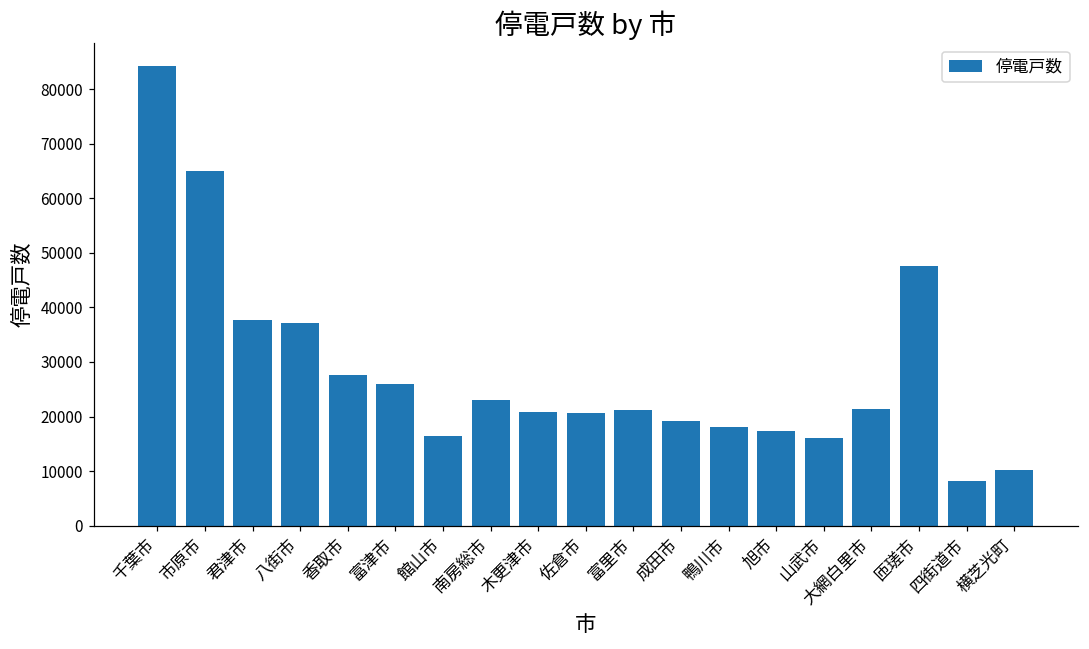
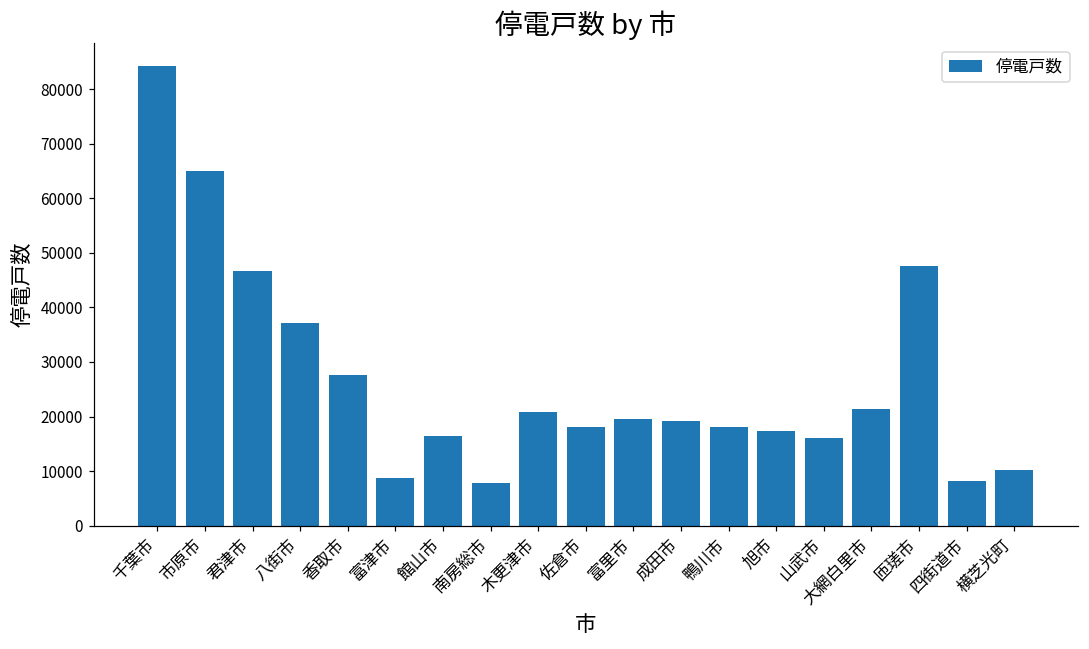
  {
    "千葉市": 84000,
    "市原市": 65000,
-   "君津市": 38000,
+   "君津市": 47000,
    "八街市": 37000,
    "香取市": 28000,
-   "富津市": 26000,
+   "富津市": 9000,
    "館山市": 16000,
-   "南房総市": 23000,
+   "南房総市": 8000,
    "木更津市": 21000,
-   "佐倉市": 21000,
-   "富里市": 21000,
+   "佐倉市": 18000,
+   "富里市": 20000,
    "成田市": 19000,
    "鴨川市": 18000,
    "旭市": 17000,
    "山武市": 16000,
    "大網白里市": 21000,
    "匝瑳市": 48000,
    "四街道市": 8000,
    "横芝光町": 10000
  }
